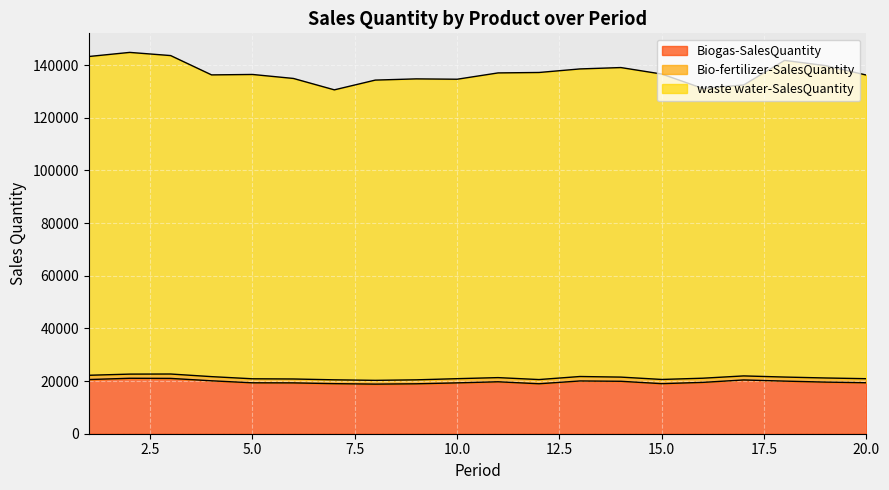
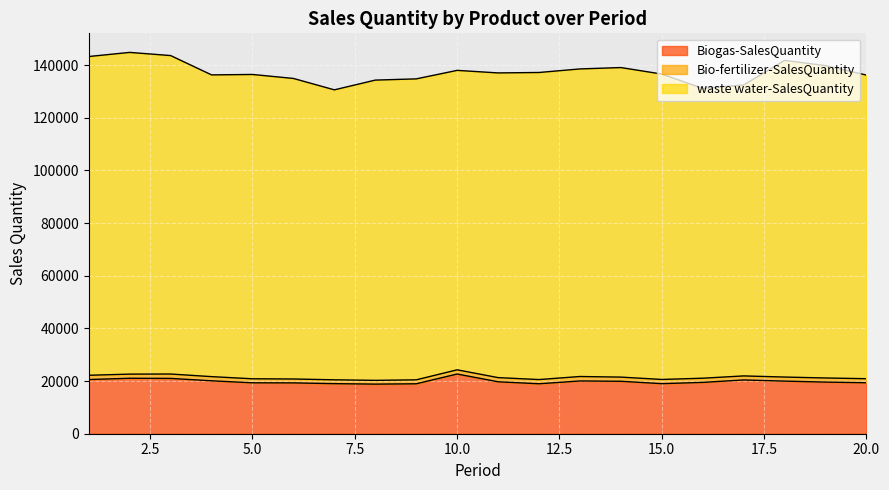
  {
    "Biogas-SalesQuantity": {
      "5.0": 19000,
-     "10.0": 19000,
+     "10.0": 23000,
      "15.0": 19000,
      "20.0": 19000
    }
  }
